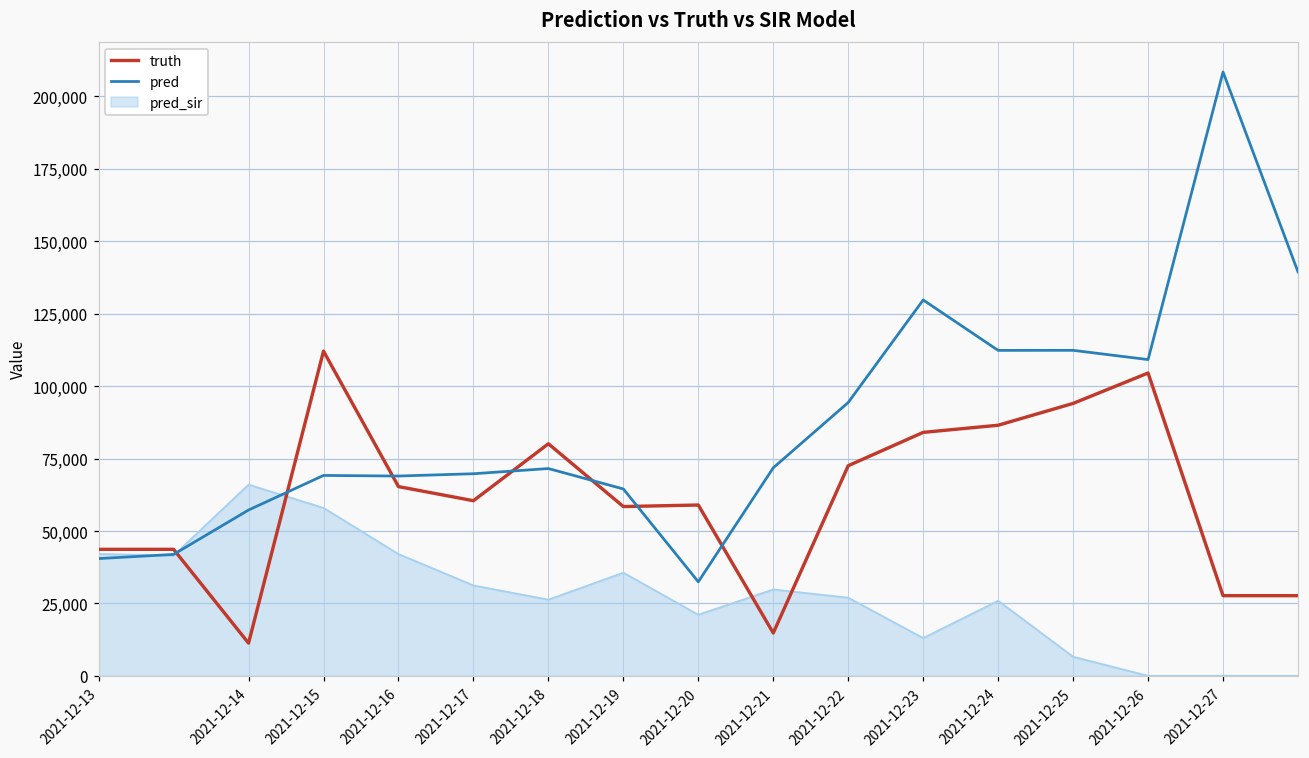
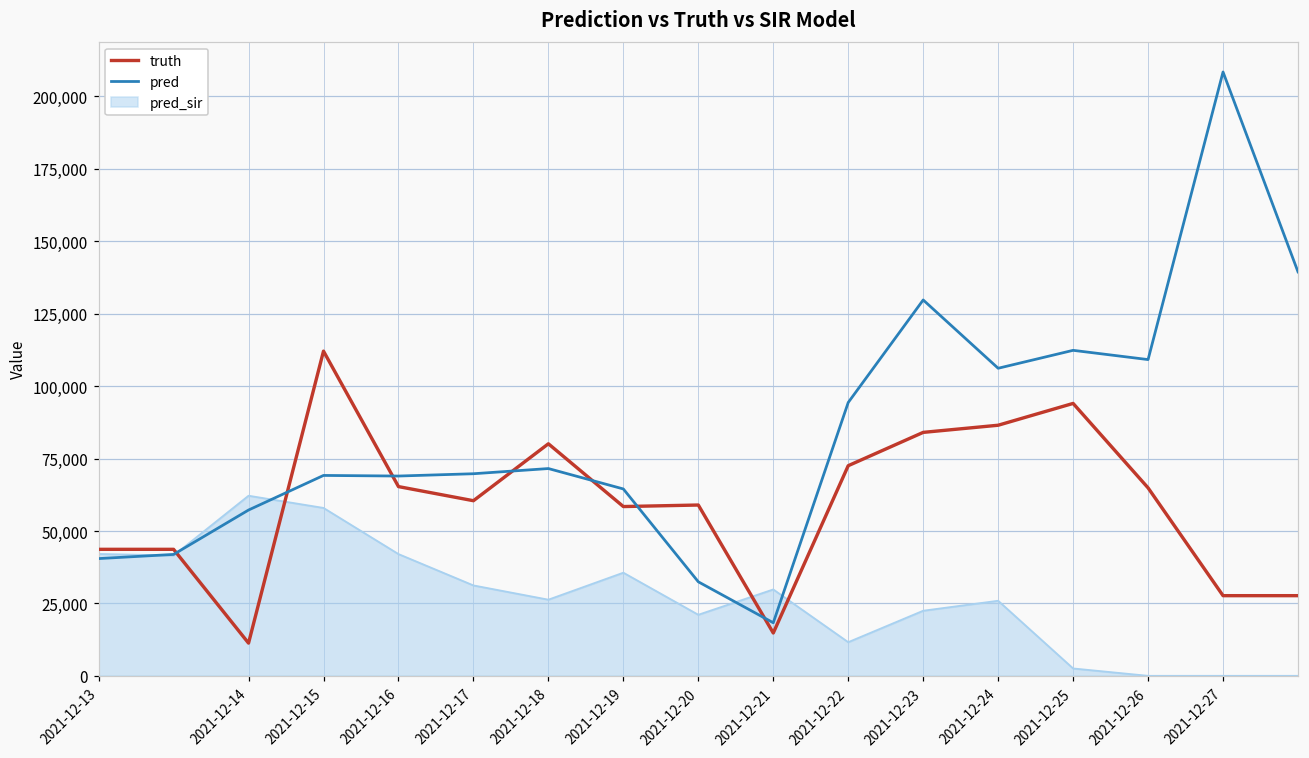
  {
    "pred_sir": {
-     "2021-12-14": "66,000",
+     "2021-12-14": "62,000",
      "2021-12-15": "58,000",
      "2021-12-16": "42,000",
      "2021-12-17": "31,000",
      "2021-12-18": "26,000",
      "2021-12-19": "36,000",
      "2021-12-20": "21,000",
      "2021-12-21": "30,000",
-     "2021-12-22": "27,000",
-     "2021-12-23": "13,000",
+     "2021-12-22": "12,000",
+     "2021-12-23": "22,000",
      "2021-12-24": "26,000",
-     "2021-12-25": "7,000",
+     "2021-12-25": "3,000",
      "2021-12-26": "0"
    },
    "truth": {
      "2021-12-14": "11,000",
      "2021-12-15": "112,000",
      "2021-12-16": "65,000",
      "2021-12-17": "60,000",
      "2021-12-18": "80,000",
      "2021-12-19": "58,000",
      "2021-12-20": "59,000",
      "2021-12-21": "15,000",
      "2021-12-22": "73,000",
      "2021-12-23": "84,000",
      "2021-12-24": "86,000",
      "2021-12-25": "94,000",
-     "2021-12-26": "105,000"
+     "2021-12-26": "65,000"
    },
    "pred": {
      "2021-12-14": "57,000",
      "2021-12-15": "69,000",
      "2021-12-16": "69,000",
      "2021-12-17": "70,000",
      "2021-12-18": "72,000",
      "2021-12-19": "65,000",
      "2021-12-20": "32,000",
-     "2021-12-21": "72,000",
+     "2021-12-21": "18,000",
      "2021-12-22": "94,000",
      "2021-12-23": "130,000",
-     "2021-12-24": "112,000",
+     "2021-12-24": "106,000",
      "2021-12-25": "112,000",
      "2021-12-26": "109,000"
    }
  }
